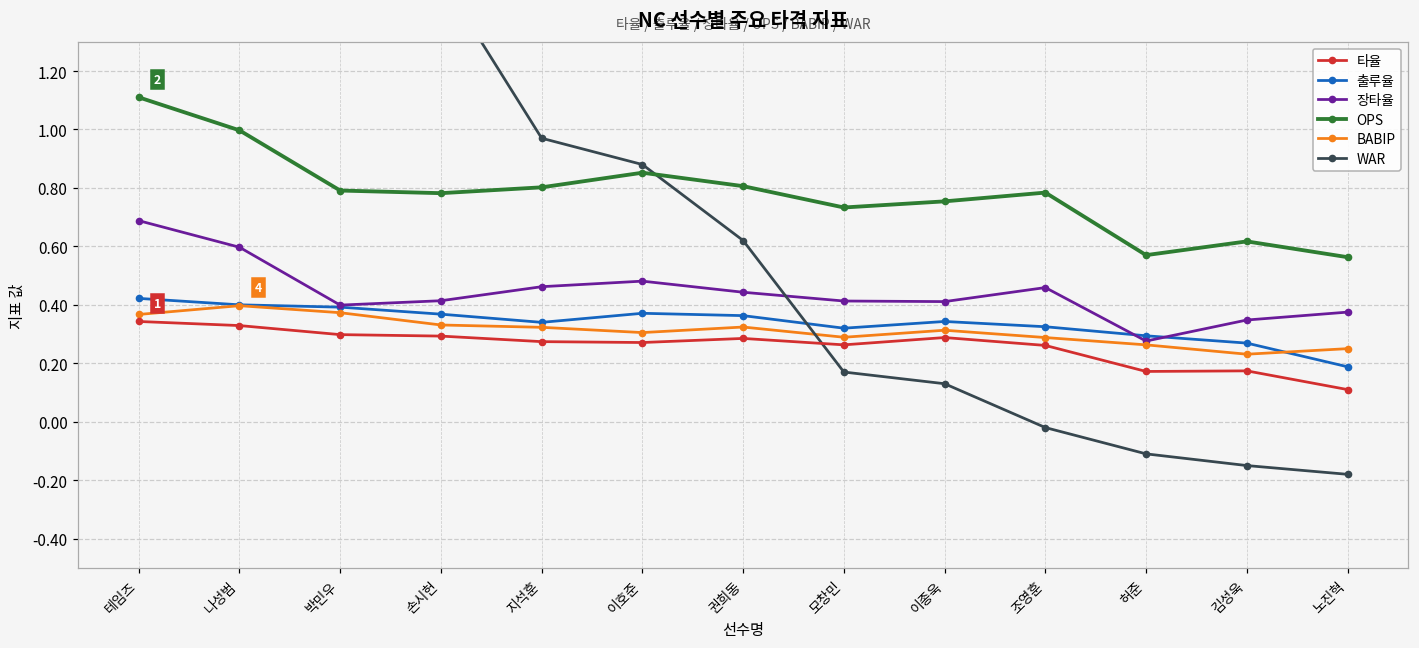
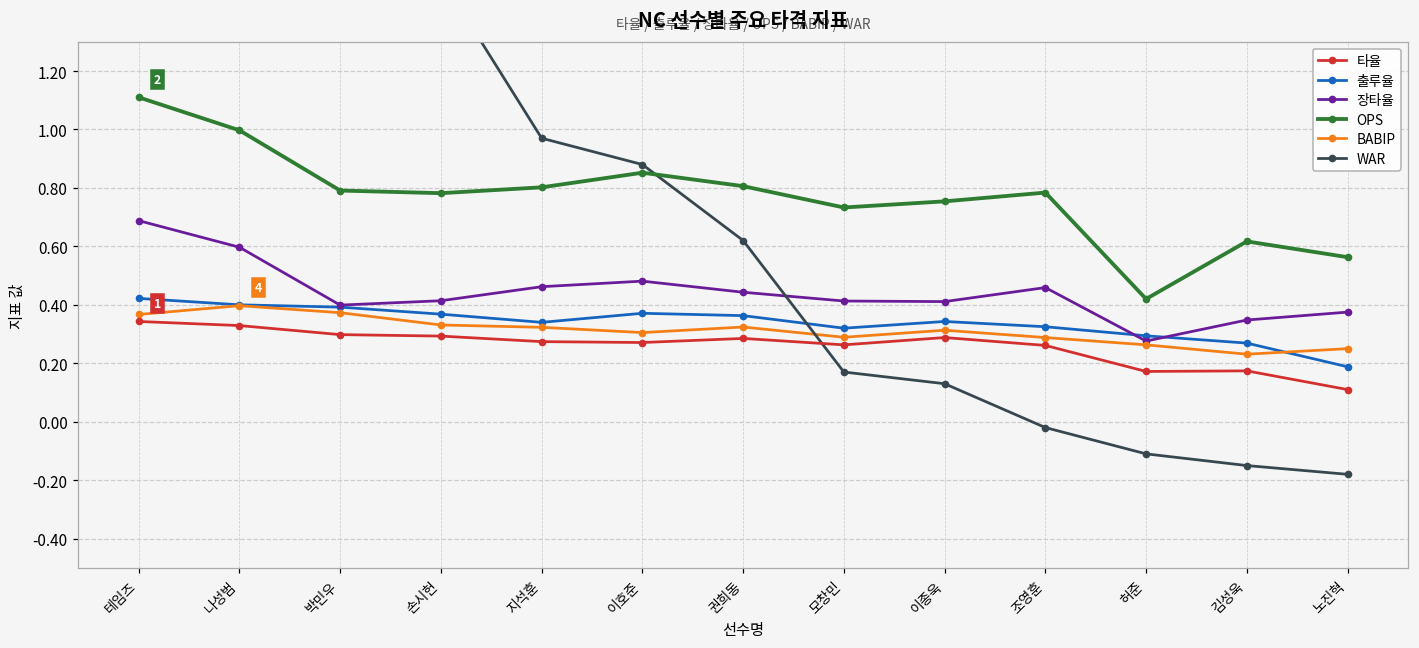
  {
    "타율": {
      "테임즈": 0.34,
      "나성범": 0.33,
      "박민우": 0.30,
      "손시헌": 0.29,
      "지석훈": 0.27,
      "이호준": 0.27,
      "권희동": 0.29,
      "모창민": 0.26,
      "이종욱": 0.29,
      "조영훈": 0.26,
      "허준": 0.17,
      "김성욱": 0.17,
      "노진혁": 0.11
    },
    "출루율": {
      "손시헌": 0.37,
      "지석훈": 0.34,
      "이호준": 0.37,
      "권희동": 0.36,
      "모창민": 0.32,
      "이종욱": 0.34,
      "조영훈": 0.33,
      "허준": 0.29,
      "김성욱": 0.27,
      "노진혁": 0.19
    },
    "장타율": {
      "테임즈": 0.69,
      "나성범": 0.60,
      "손시헌": 0.41,
      "지석훈": 0.46,
      "이호준": 0.48,
      "권희동": 0.44,
      "모창민": 0.41,
      "이종욱": 0.41,
      "조영훈": 0.46,
      "허준": 0.28,
      "김성욱": 0.35,
      "노진혁": 0.38
    },
    "OPS": {
      "나성범": 1.00,
      "박민우": 0.79,
      "손시헌": 0.78,
      "지석훈": 0.80,
      "이호준": 0.85,
      "권희동": 0.81,
      "모창민": 0.73,
      "이종욱": 0.75,
      "조영훈": 0.78,
-     "허준": 0.57,
+     "허준": 0.42,
      "김성욱": 0.62,
      "노진혁": 0.56
    },
    "BABIP": {
      "테임즈": 0.37,
      "박민우": 0.37,
      "손시헌": 0.33,
      "지석훈": 0.32,
      "이호준": 0.31,
      "권희동": 0.32,
      "모창민": 0.29,
      "이종욱": 0.31,
      "조영훈": 0.29,
      "허준": 0.26,
      "김성욱": 0.23,
      "노진혁": 0.25
    },
    "WAR": {
      "지석훈": 0.97,
      "이호준": 0.88,
      "권희동": 0.62,
      "모창민": 0.17,
      "이종욱": 0.13,
      "조영훈": -0.02,
      "허준": -0.11,
      "김성욱": -0.15,
      "노진혁": -0.18
    }
  }
